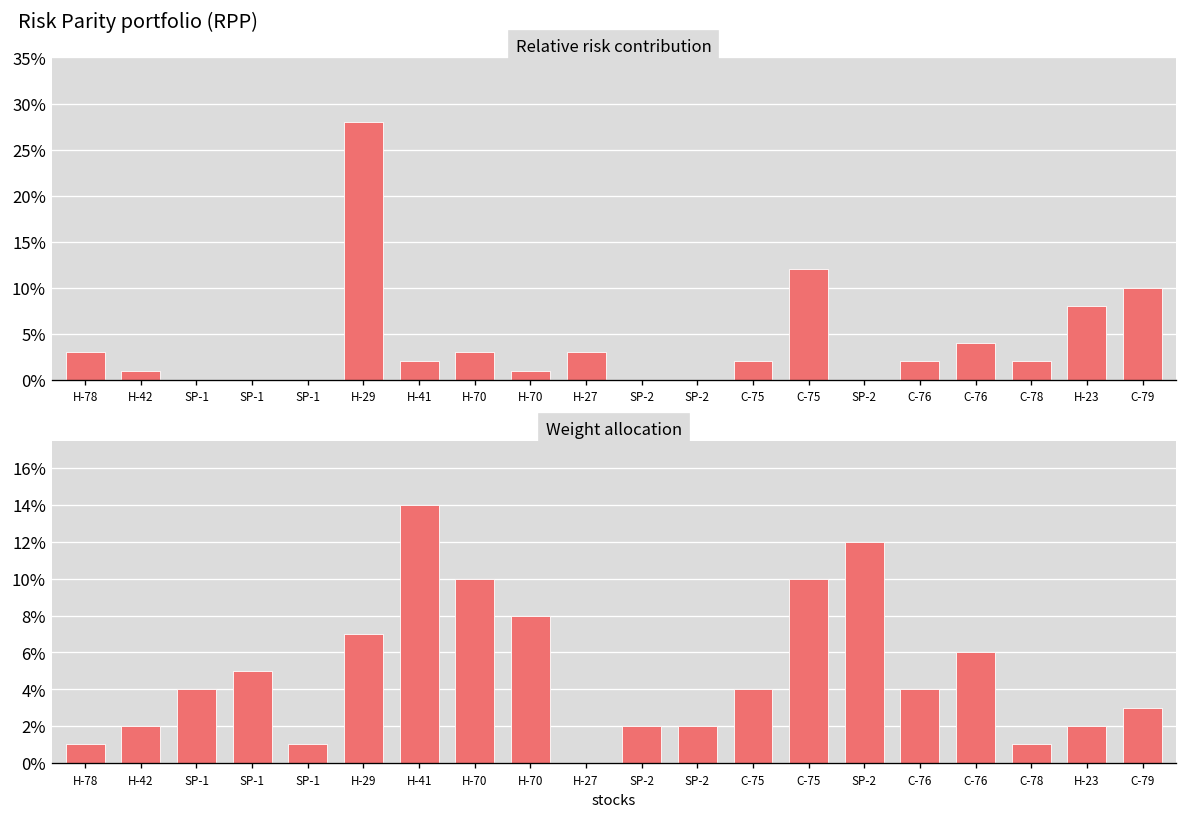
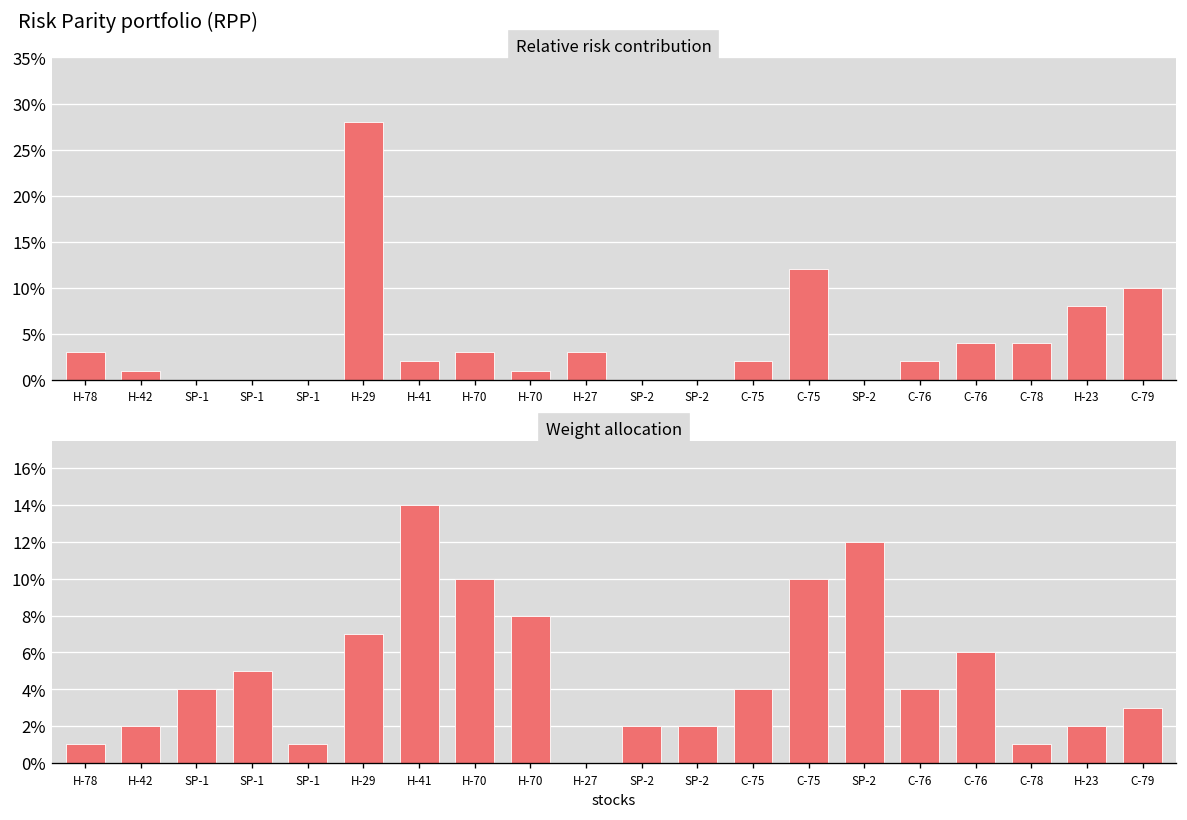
  {
    "Relative risk contribution": {
      "H-78": "3%",
      "H-42": "1%",
      "H-29": "28%",
      "H-41": "2%",
      "H-27": "3%",
-     "C-78": "2%",
+     "C-78": "4%",
      "H-23": "8%",
      "C-79": "10%"
    },
    "Weight allocation": {
      "H-78": "1.0%",
      "H-42": "2.0%",
      "H-29": "7.0%",
      "H-41": "14.0%",
      "H-27": "0.0%",
      "C-78": "1.0%",
      "H-23": "2.0%",
      "C-79": "3.0%"
    }
  }
